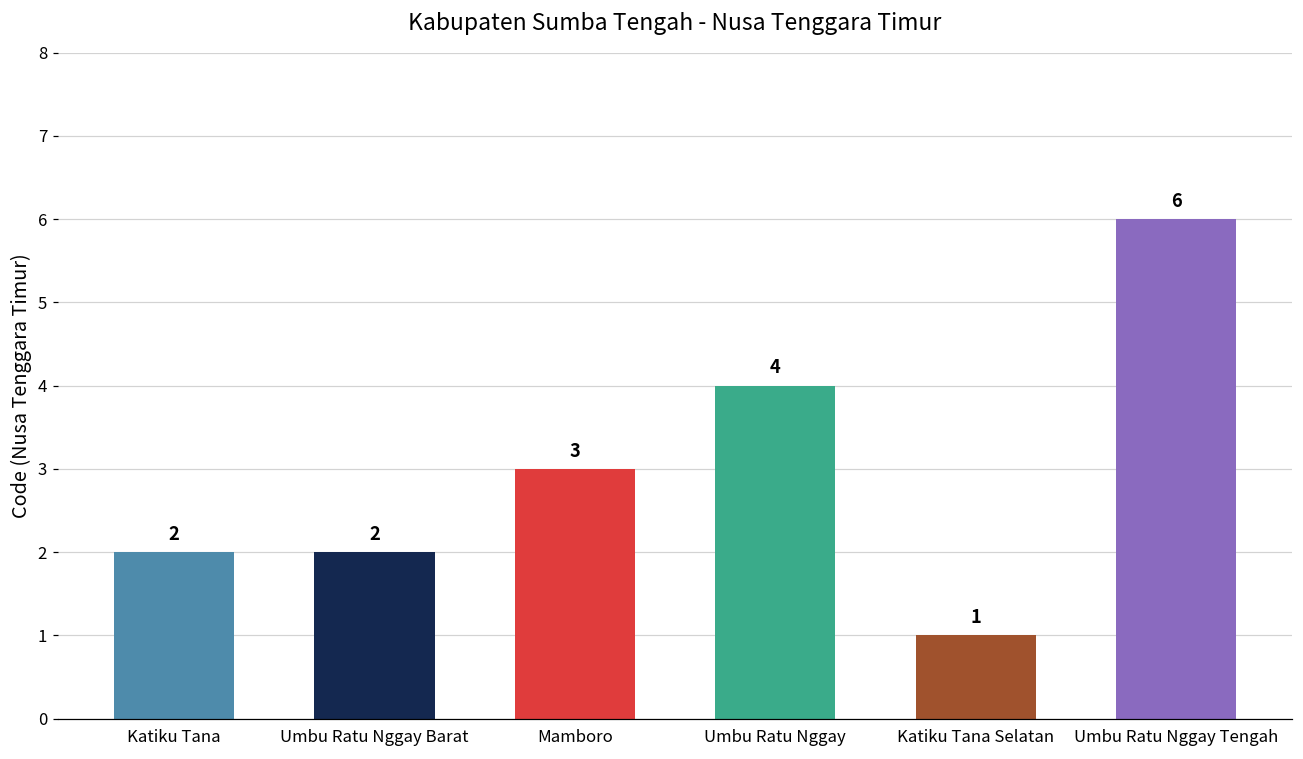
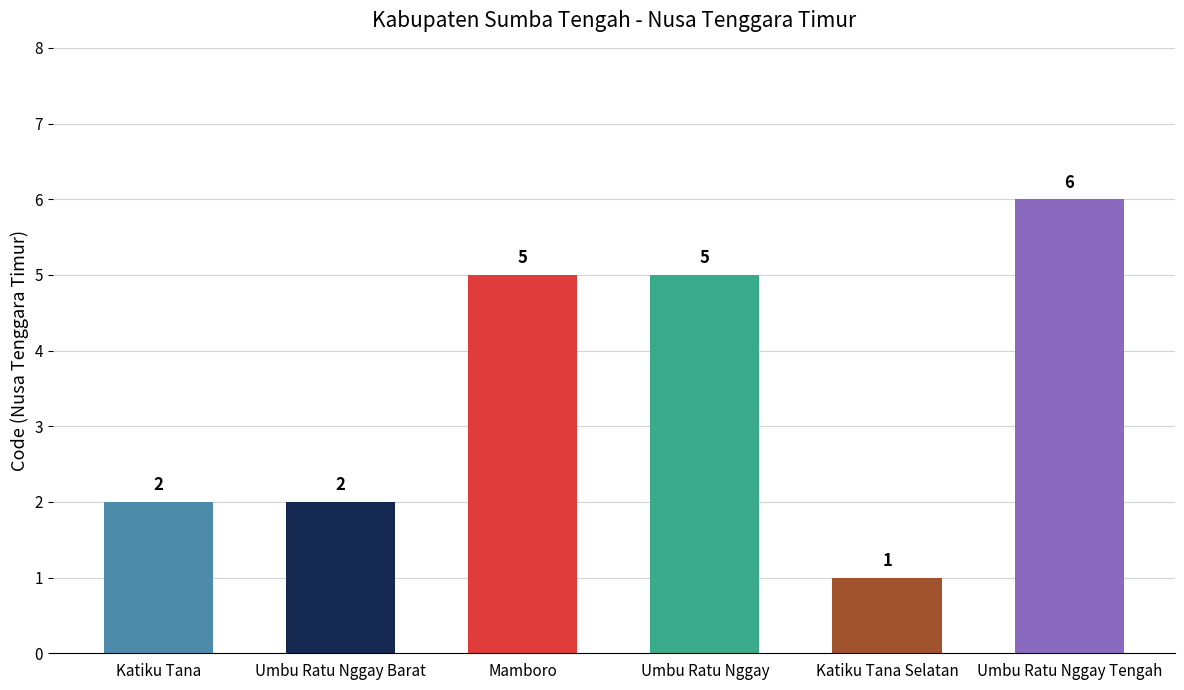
  {
    "Katiku Tana": 2,
    "Umbu Ratu Nggay Barat": 2,
-   "Mamboro": 3,
-   "Umbu Ratu Nggay": 4,
+   "Mamboro": 5,
+   "Umbu Ratu Nggay": 5,
    "Katiku Tana Selatan": 1,
    "Umbu Ratu Nggay Tengah": 6
  }
